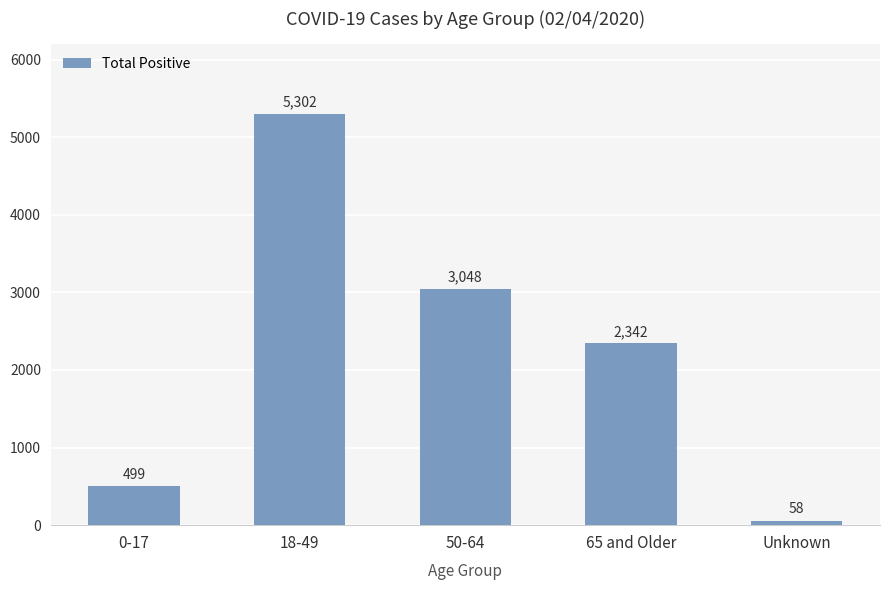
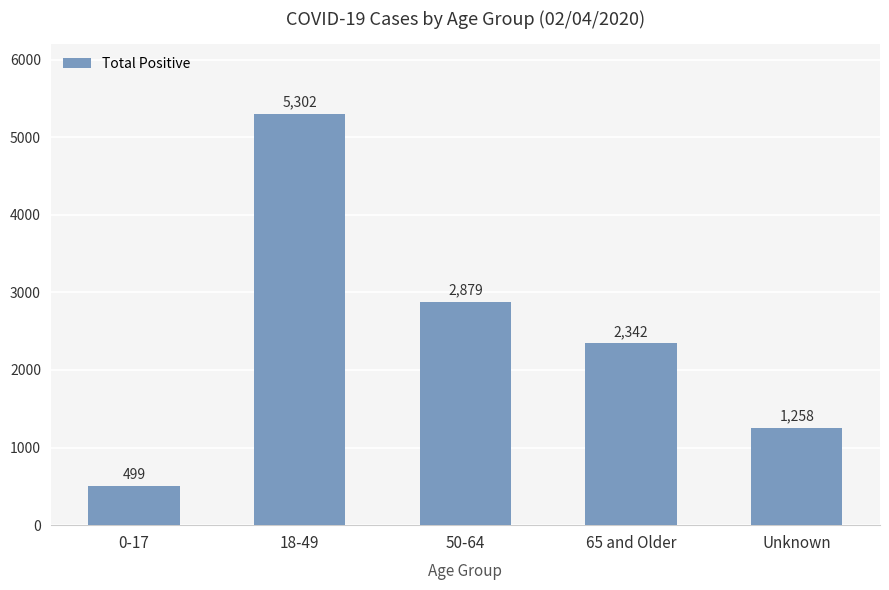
  {
    "0-17": "499",
    "18-49": "5,302",
-   "50-64": "3,048",
+   "50-64": "2,879",
    "65 and Older": "2,342",
-   "Unknown": "58"
+   "Unknown": "1,258"
  }
